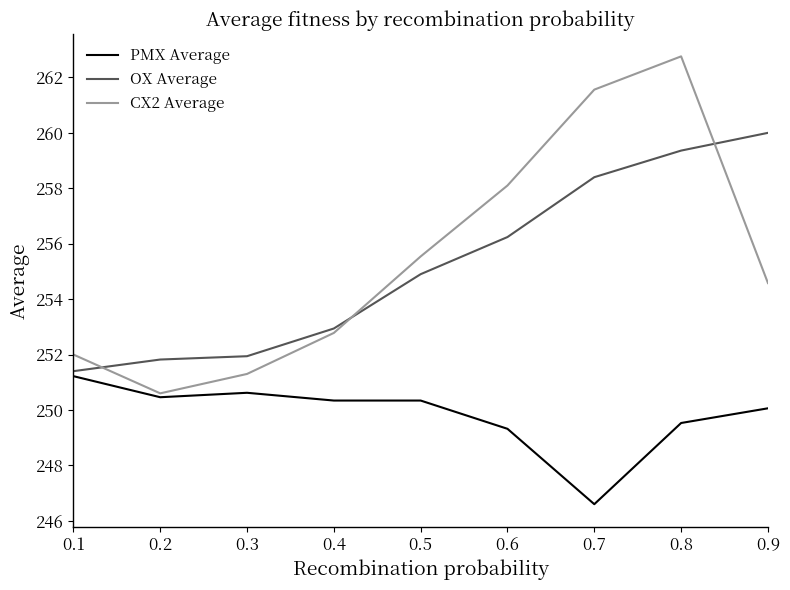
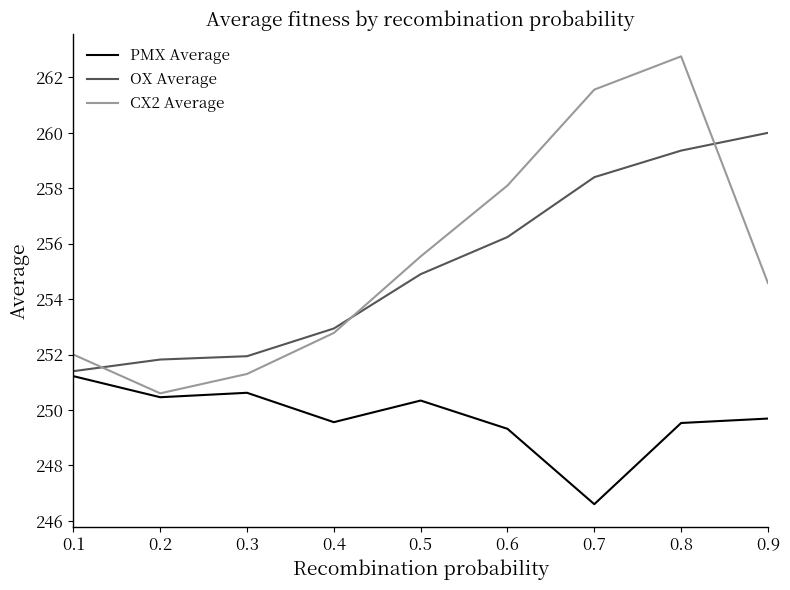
  {
    "PMX Average": {
      "0.1": 251.2,
      "0.2": 250.5,
      "0.3": 250.6,
-     "0.4": 250.3,
+     "0.4": 249.6,
      "0.5": 250.3,
      "0.6": 249.3,
      "0.7": 246.6,
      "0.8": 249.5,
-     "0.9": 250.1
+     "0.9": 249.7
    },
    "OX Average": {
      "0.1": 251.4,
      "0.2": 251.8,
      "0.3": 251.9,
      "0.4": 252.9,
      "0.5": 254.9,
      "0.6": 256.2,
      "0.7": 258.4,
      "0.8": 259.4,
      "0.9": 260.0
    },
    "CX2 Average": {
      "0.1": 252.0,
      "0.2": 250.6,
      "0.3": 251.3,
      "0.4": 252.8,
      "0.5": 255.5,
      "0.6": 258.1,
      "0.7": 261.6,
      "0.8": 262.8,
      "0.9": 254.6
    }
  }
